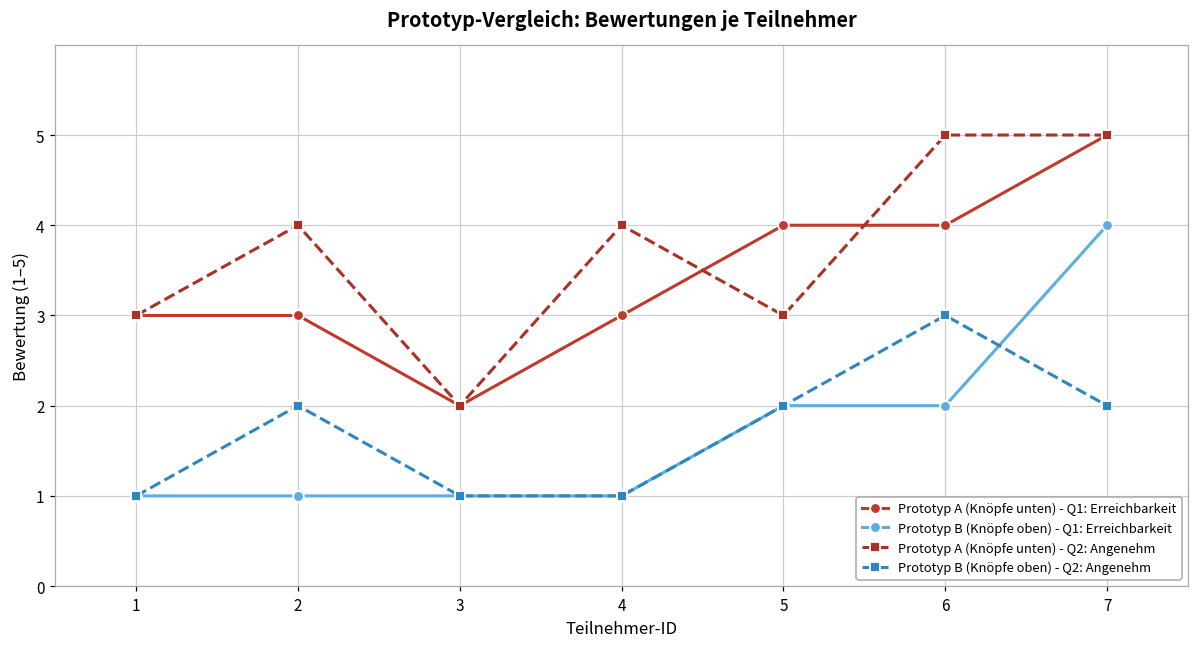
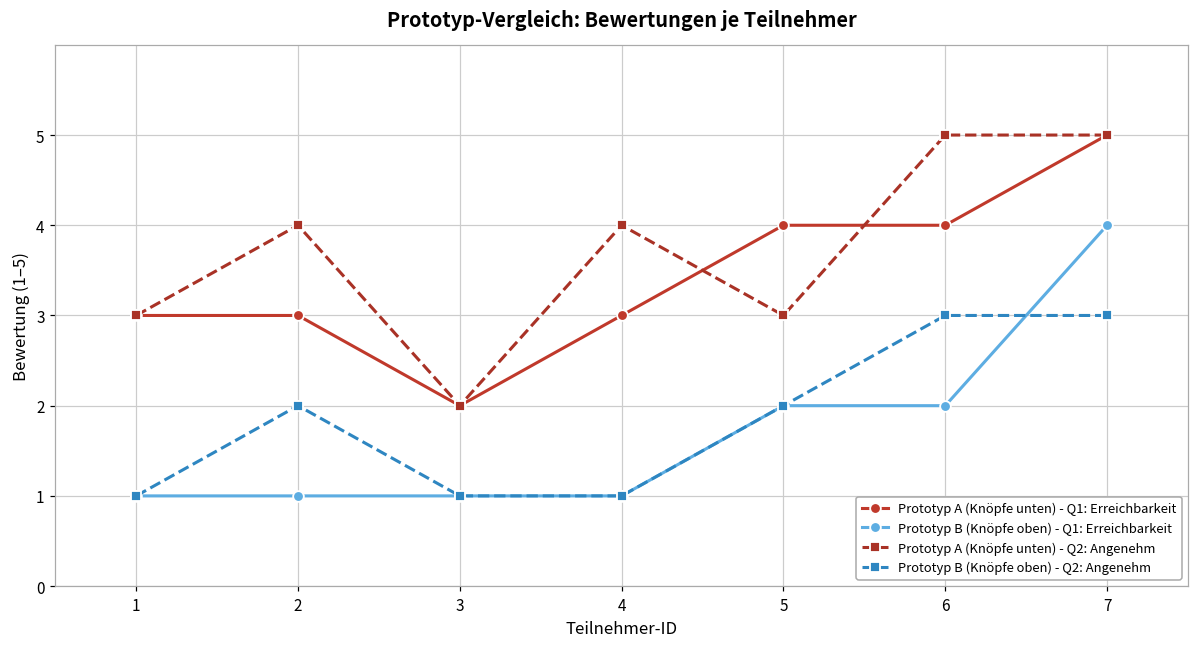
  {
    "Prototyp B (Knöpfe oben) - Q1: Erreichbarkeit": {
      "2": 1,
      "6": 2,
      "7": 4
    },
    "Prototyp B (Knöpfe oben) - Q2: Angenehm": {
      "2": 2,
      "6": 3,
-     "7": 2
+     "7": 3
    }
  }
